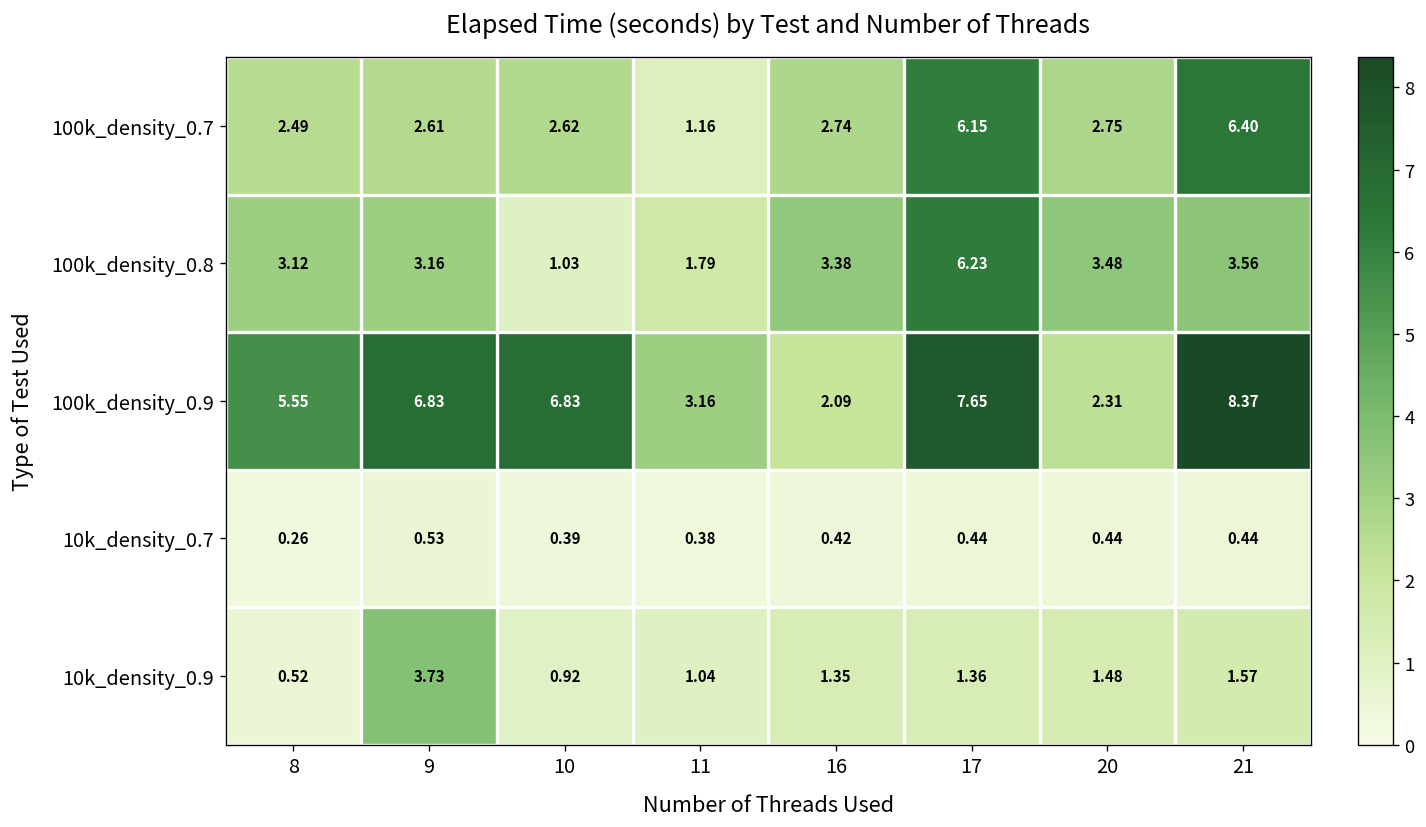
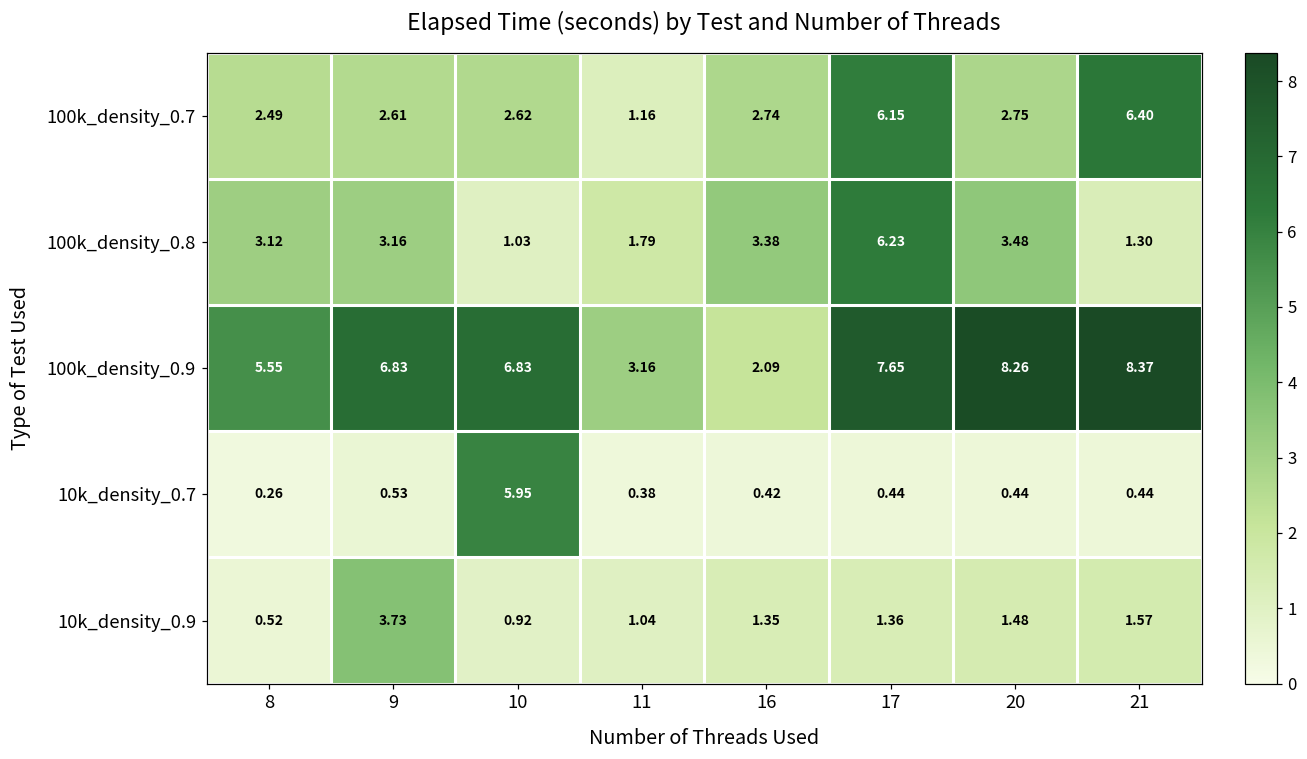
  {
    "100k_density_0.7": {
      "8": 2.49,
      "9": 2.61,
      "10": 2.62,
      "11": 1.16,
      "16": 2.74,
      "17": 6.15,
      "20": 2.75,
      "21": 6.40
    },
    "100k_density_0.8": {
      "8": 3.12,
      "9": 3.16,
      "10": 1.03,
      "11": 1.79,
      "16": 3.38,
      "17": 6.23,
      "20": 3.48,
-     "21": 3.56
+     "21": 1.30
    },
    "100k_density_0.9": {
      "8": 5.55,
      "9": 6.83,
      "10": 6.83,
      "11": 3.16,
      "16": 2.09,
      "17": 7.65,
-     "20": 2.31,
+     "20": 8.26,
      "21": 8.37
    },
    "10k_density_0.7": {
      "8": 0.26,
      "9": 0.53,
-     "10": 0.39,
+     "10": 5.95,
      "11": 0.38,
      "16": 0.42,
      "17": 0.44,
      "20": 0.44,
      "21": 0.44
    },
    "10k_density_0.9": {
      "8": 0.52,
      "9": 3.73,
      "10": 0.92,
      "11": 1.04,
      "16": 1.35,
      "17": 1.36,
      "20": 1.48,
      "21": 1.57
    }
  }
